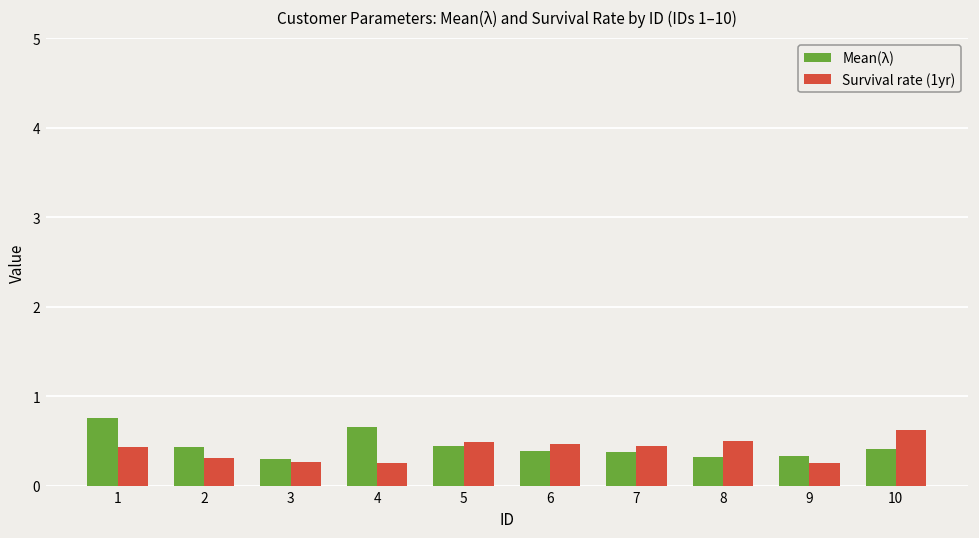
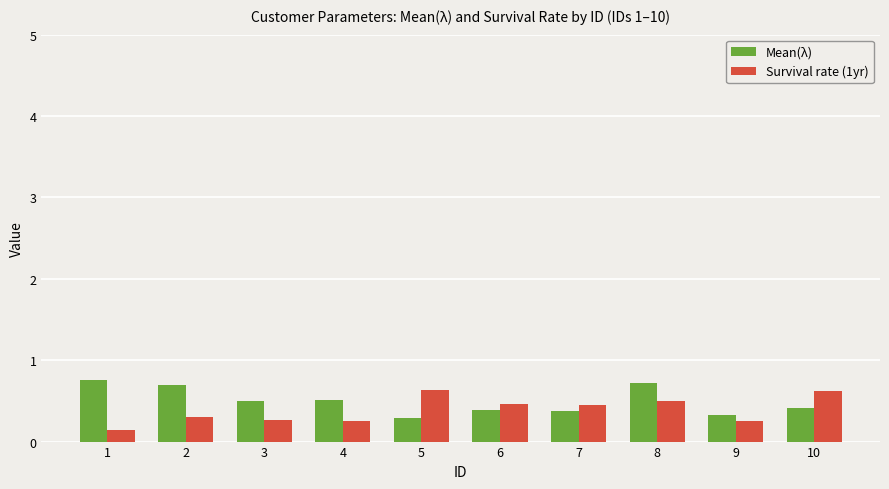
  {
    "Mean(λ)": {
      "1": 0.8,
-     "2": 0.4,
-     "3": 0.3,
-     "4": 0.7,
-     "5": 0.4,
+     "2": 0.7,
+     "3": 0.5,
+     "4": 0.5,
+     "5": 0.3,
      "6": 0.4,
      "7": 0.4,
-     "8": 0.3,
+     "8": 0.7,
      "9": 0.3,
      "10": 0.4
    },
    "Survival rate (1yr)": {
-     "1": 0.4,
+     "1": 0.1,
      "2": 0.3,
      "3": 0.3,
      "4": 0.3,
-     "5": 0.5,
+     "5": 0.6,
      "6": 0.5,
      "7": 0.5,
      "8": 0.5,
      "9": 0.3,
      "10": 0.6
    }
  }
